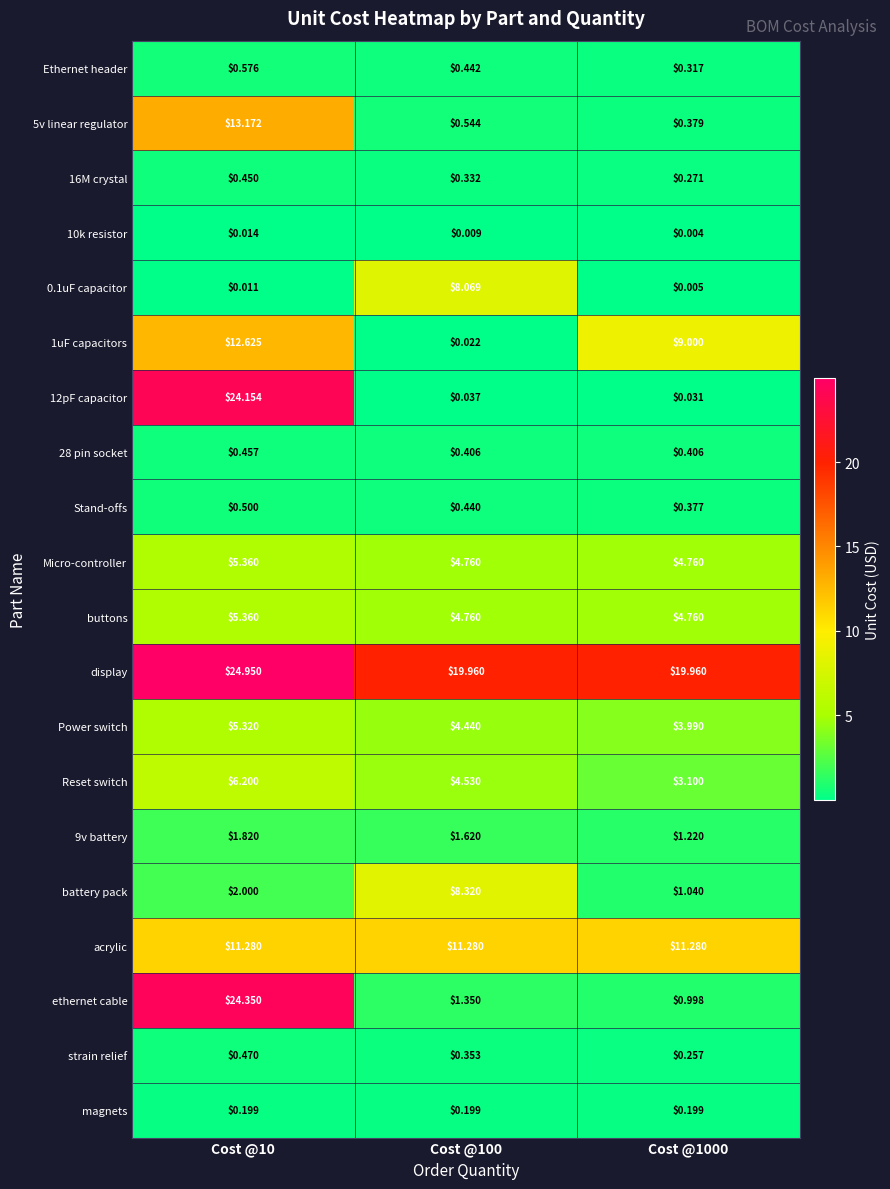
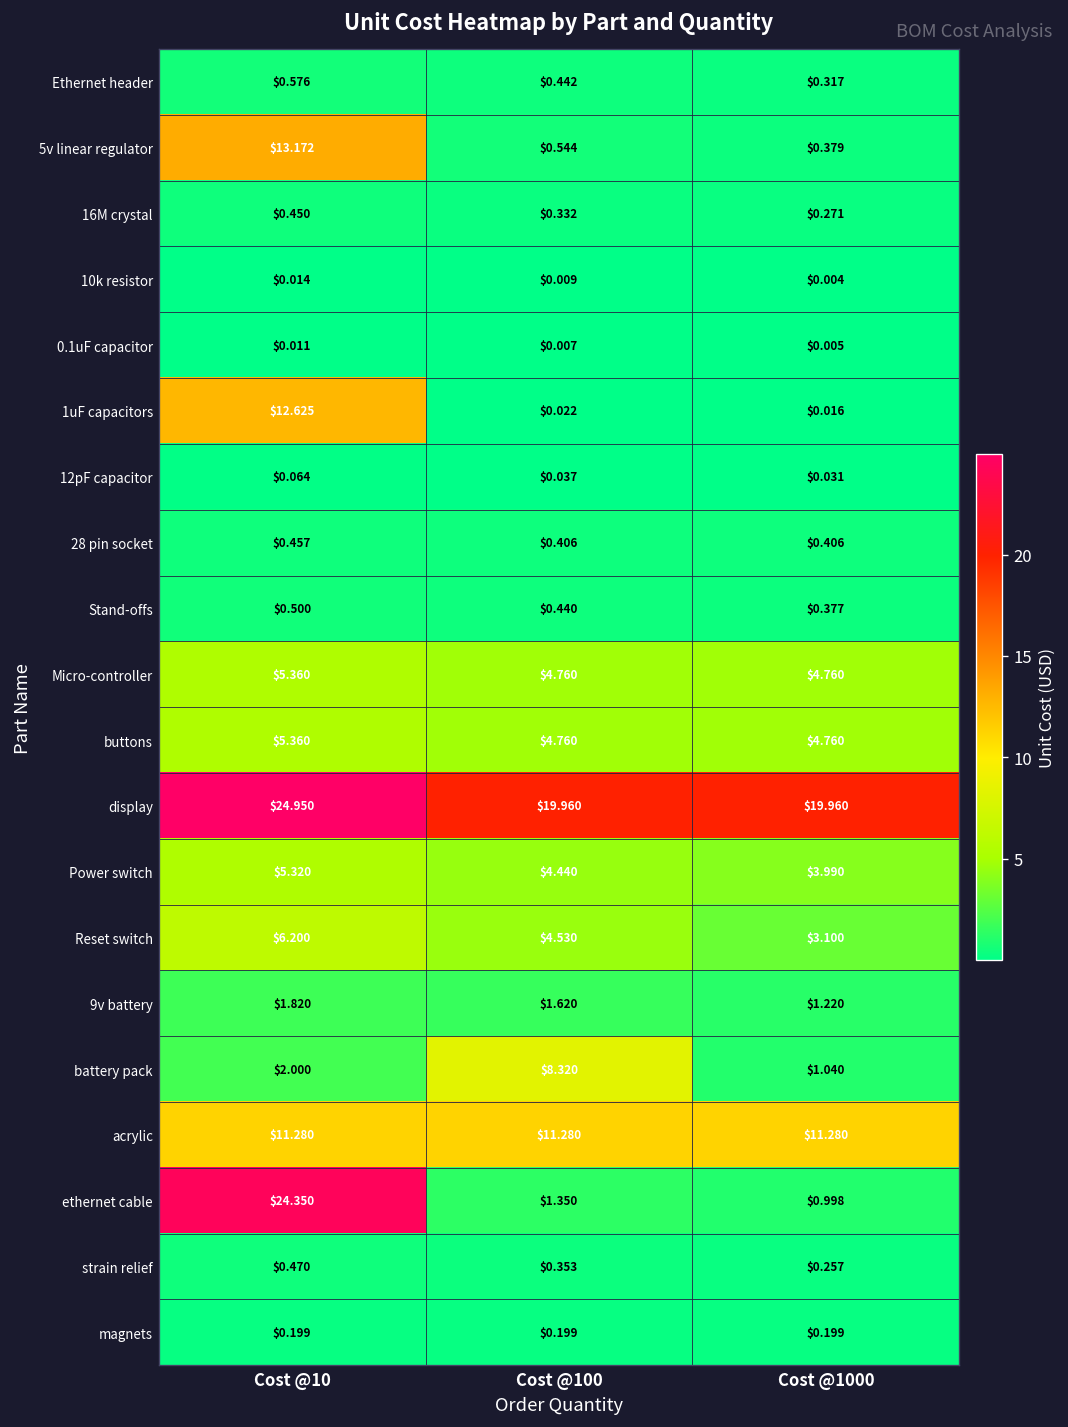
  {
    "Ethernet header": {
      "Cost @10": "$0.576",
      "Cost @100": "$0.442",
      "Cost @1000": "$0.317"
    },
    "5v linear regulator": {
      "Cost @10": "$13.172",
      "Cost @100": "$0.544",
      "Cost @1000": "$0.379"
    },
    "16M crystal": {
      "Cost @10": "$0.450",
      "Cost @100": "$0.332",
      "Cost @1000": "$0.271"
    },
    "10k resistor": {
      "Cost @10": "$0.014",
      "Cost @100": "$0.009",
      "Cost @1000": "$0.004"
    },
    "0.1uF capacitor": {
      "Cost @10": "$0.011",
-     "Cost @100": "$8.069",
+     "Cost @100": "$0.007",
      "Cost @1000": "$0.005"
    },
    "1uF capacitors": {
      "Cost @10": "$12.625",
      "Cost @100": "$0.022",
-     "Cost @1000": "$9.000"
+     "Cost @1000": "$0.016"
    },
    "12pF capacitor": {
-     "Cost @10": "$24.154",
+     "Cost @10": "$0.064",
      "Cost @100": "$0.037",
      "Cost @1000": "$0.031"
    },
    "28 pin socket": {
      "Cost @10": "$0.457",
      "Cost @100": "$0.406",
      "Cost @1000": "$0.406"
    },
    "Stand-offs": {
      "Cost @10": "$0.500",
      "Cost @100": "$0.440",
      "Cost @1000": "$0.377"
    },
    "Micro-controller": {
      "Cost @10": "$5.360",
      "Cost @100": "$4.760",
      "Cost @1000": "$4.760"
    },
    "buttons": {
      "Cost @10": "$5.360",
      "Cost @100": "$4.760",
      "Cost @1000": "$4.760"
    },
    "display": {
      "Cost @10": "$24.950",
      "Cost @100": "$19.960",
      "Cost @1000": "$19.960"
    },
    "Power switch": {
      "Cost @10": "$5.320",
      "Cost @100": "$4.440",
      "Cost @1000": "$3.990"
    },
    "Reset switch": {
      "Cost @10": "$6.200",
      "Cost @100": "$4.530",
      "Cost @1000": "$3.100"
    },
    "9v battery": {
      "Cost @10": "$1.820",
      "Cost @100": "$1.620",
      "Cost @1000": "$1.220"
    },
    "battery pack": {
      "Cost @10": "$2.000",
      "Cost @100": "$8.320",
      "Cost @1000": "$1.040"
    },
    "acrylic": {
      "Cost @10": "$11.280",
      "Cost @100": "$11.280",
      "Cost @1000": "$11.280"
    },
    "ethernet cable": {
      "Cost @10": "$24.350",
      "Cost @100": "$1.350",
      "Cost @1000": "$0.998"
    },
    "strain relief": {
      "Cost @10": "$0.470",
      "Cost @100": "$0.353",
      "Cost @1000": "$0.257"
    },
    "magnets": {
      "Cost @10": "$0.199",
      "Cost @100": "$0.199",
      "Cost @1000": "$0.199"
    }
  }
